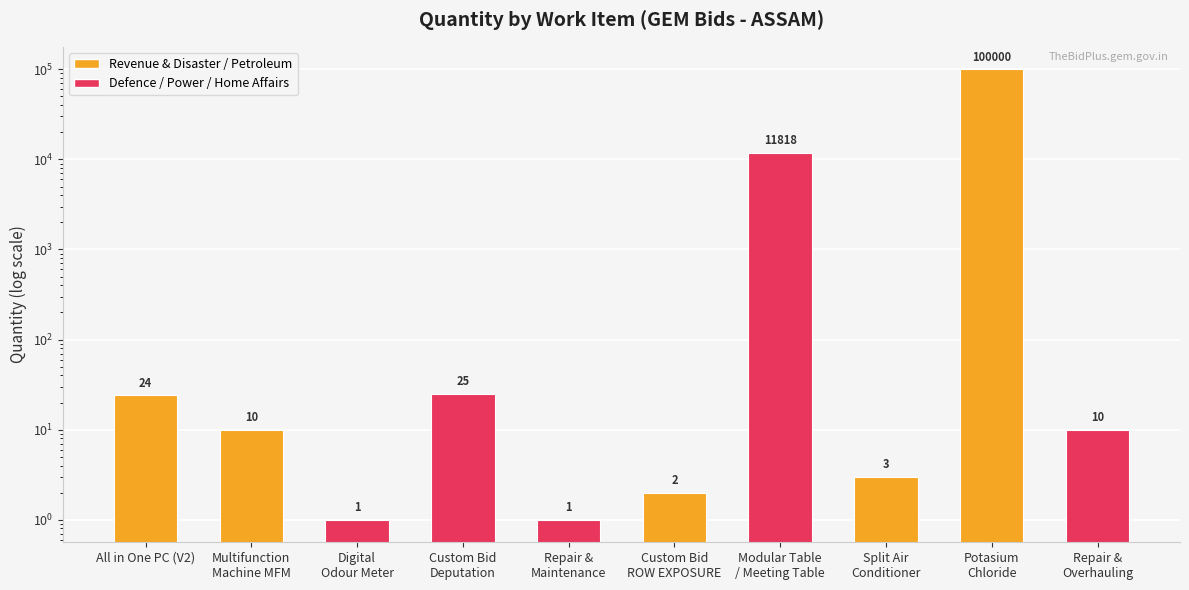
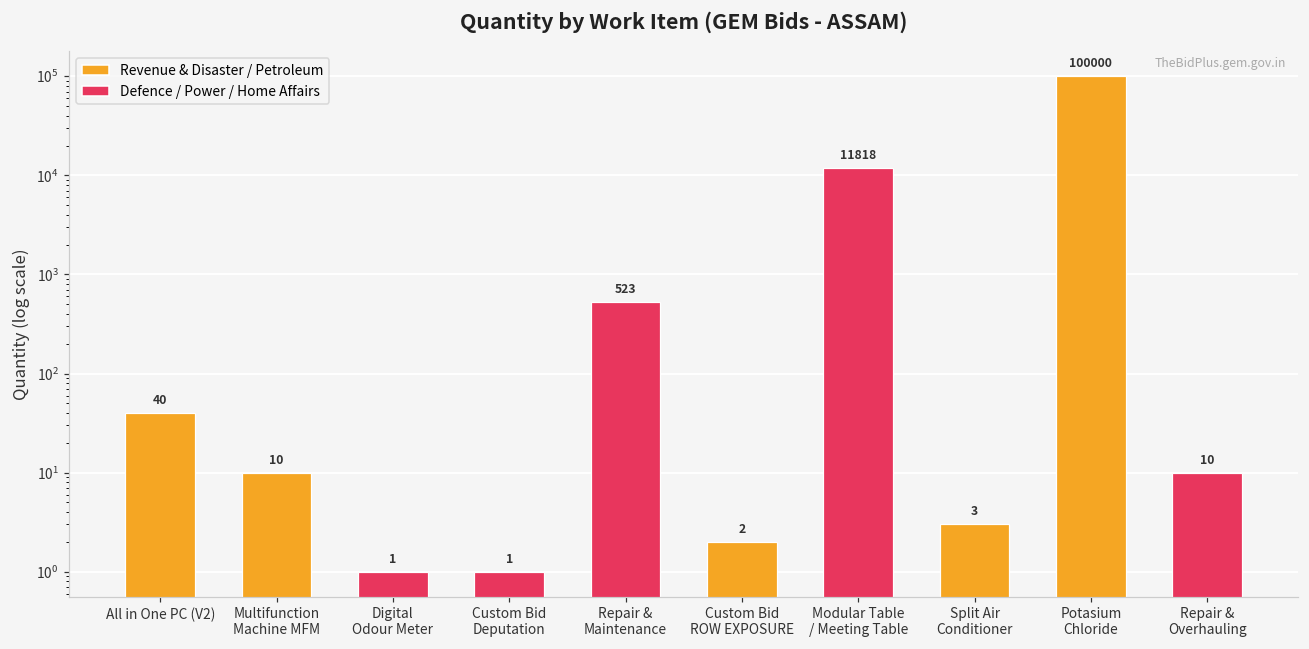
  {
-   "All in One PC (V2)": 24,
+   "All in One PC (V2)": 40,
    "Multifunction Machine MFM": 10,
    "Digital Odour Meter": 1,
-   "Custom Bid Deputation": 25,
-   "Repair & Maintenance": 1,
+   "Custom Bid Deputation": 1,
+   "Repair & Maintenance": 523,
    "Custom Bid ROW EXPOSURE": 2,
    "Modular Table / Meeting Table": 11818,
    "Split Air Conditioner": 3,
    "Potasium Chloride": 100000,
    "Repair & Overhauling": 10
  }
